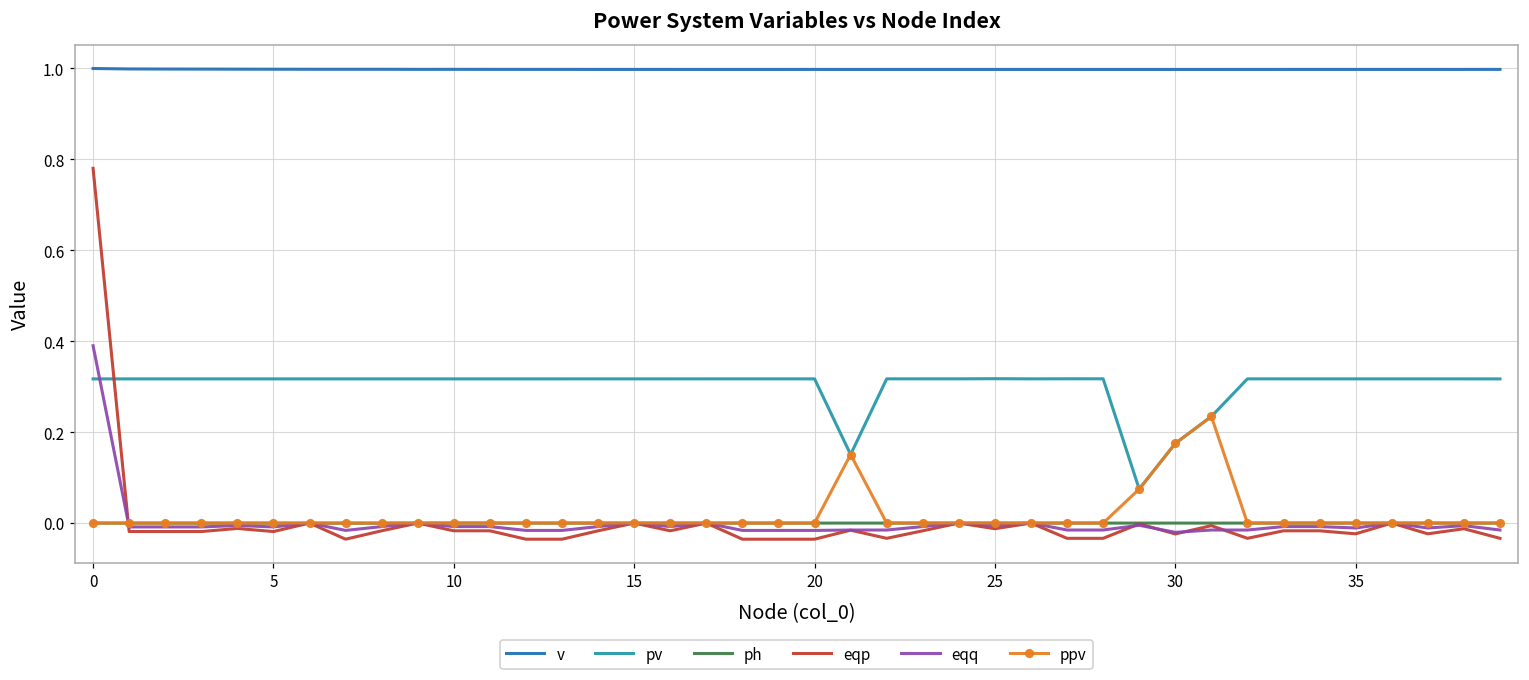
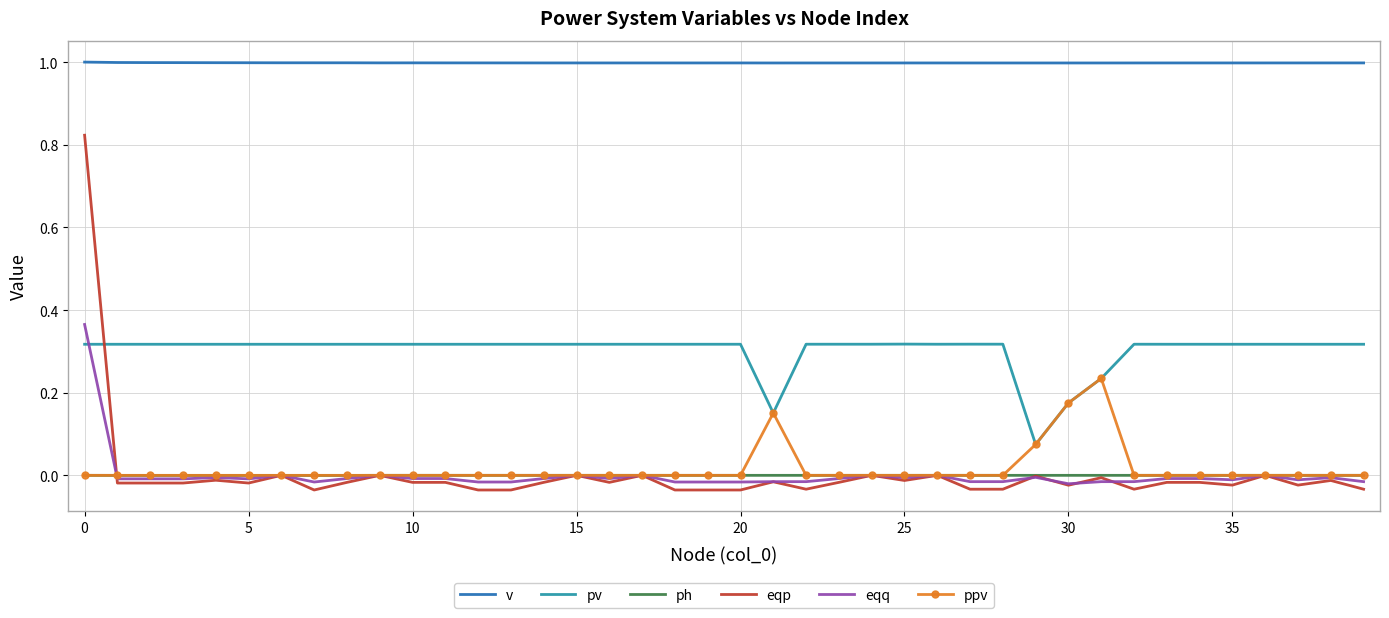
  {
    "ph": {
      "30": 0.00
    },
    "eqp": {
-     "0": 0.78,
+     "0": 0.82,
      "5": -0.02,
      "10": -0.02,
      "20": -0.04,
      "25": -0.01,
      "35": -0.02
    },
    "eqq": {
-     "0": 0.39,
+     "0": 0.37,
      "5": -0.01,
      "10": -0.01,
      "20": -0.02,
      "35": -0.01
    }
  }
